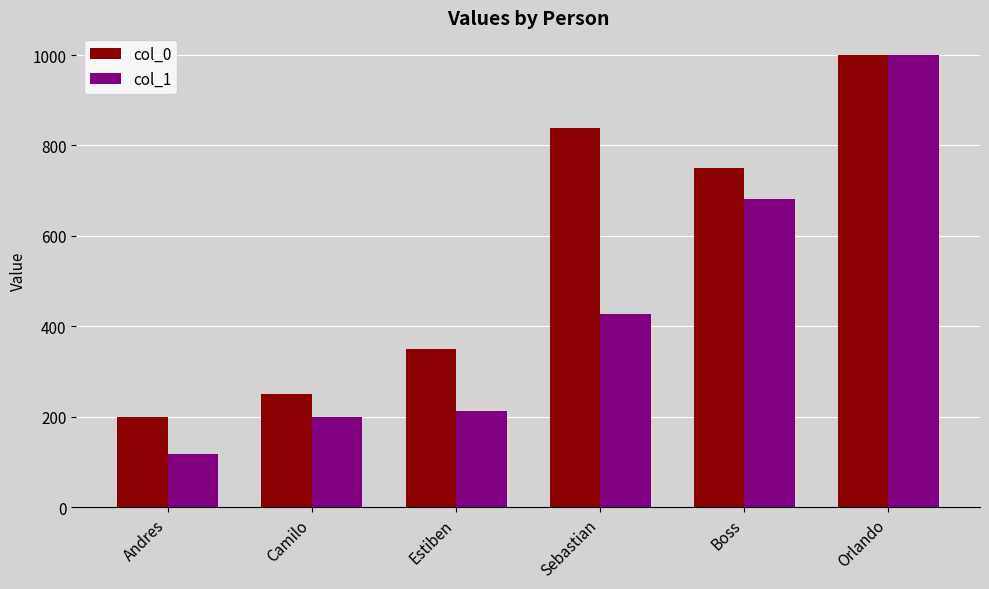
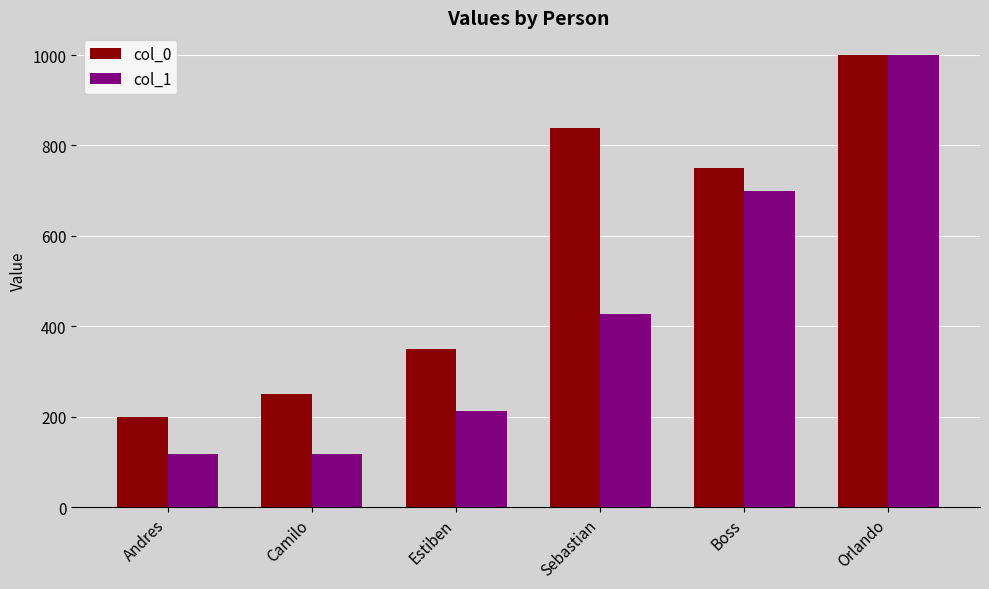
  {
    "col_0": {
      "Andres": 200,
      "Camilo": 250,
      "Estiben": 350,
      "Sebastian": 840,
      "Boss": 750,
      "Orlando": 1000
    },
    "col_1": {
      "Andres": 120,
-     "Camilo": 200,
+     "Camilo": 120,
      "Estiben": 210,
      "Sebastian": 430,
-     "Boss": 680,
+     "Boss": 700,
      "Orlando": 1000
    }
  }
